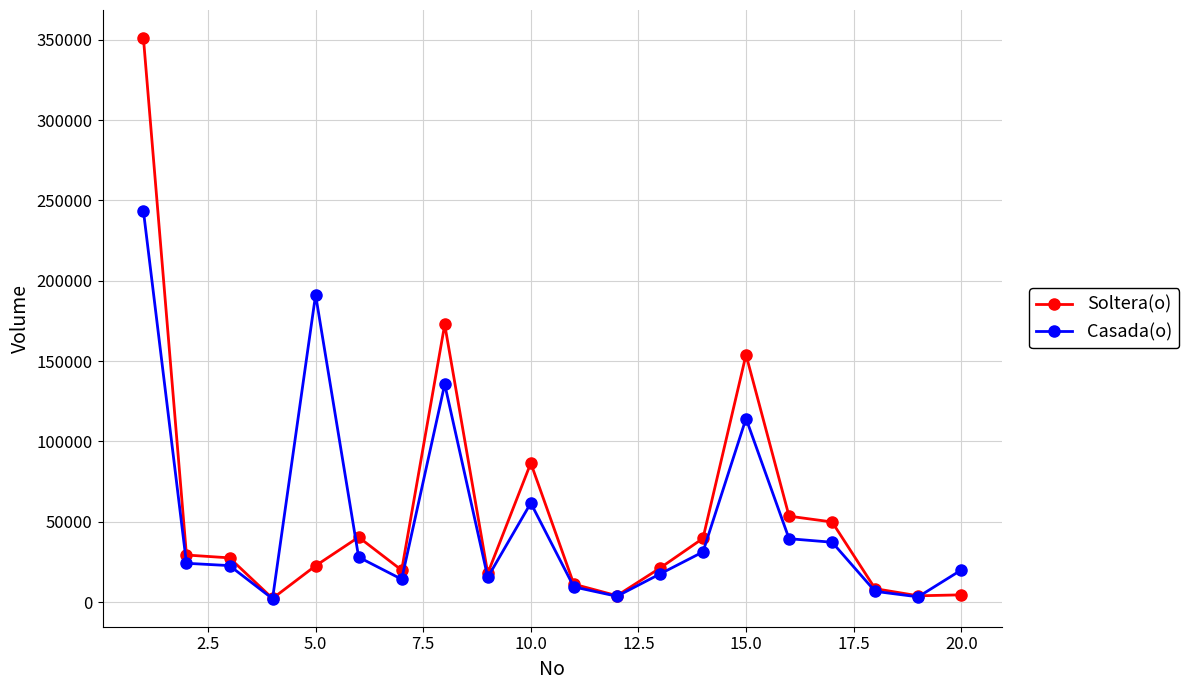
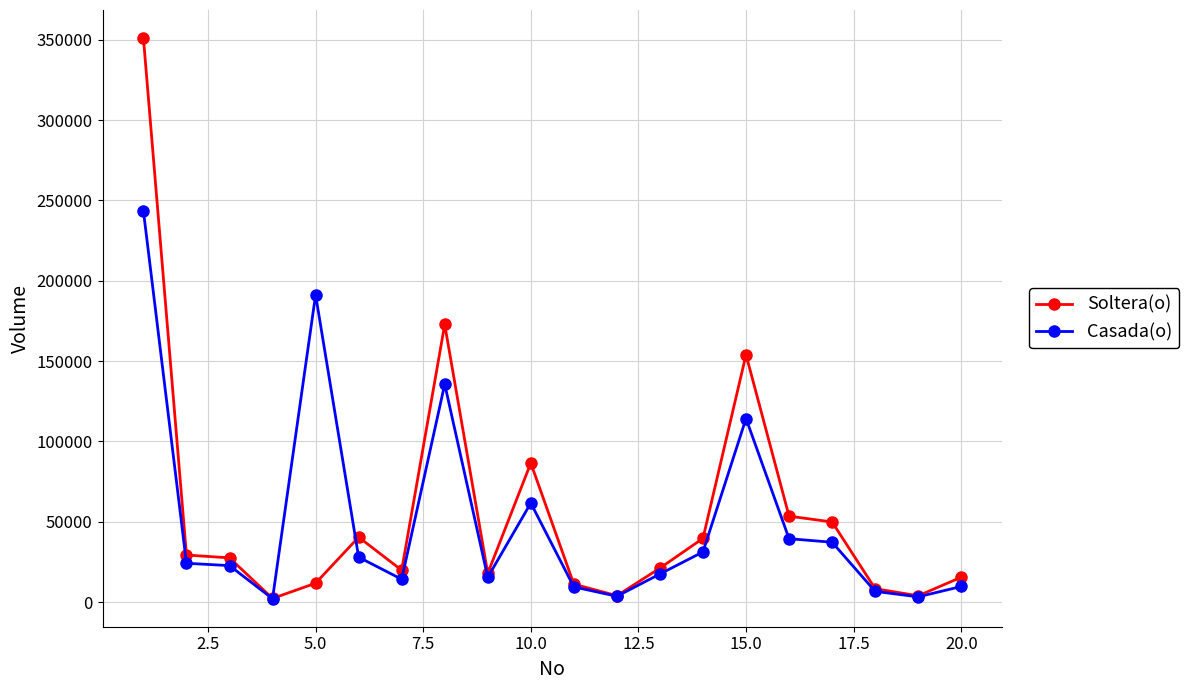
  {
    "Soltera(o)": {
-     "5.0": 23000,
+     "5.0": 12000,
      "10.0": 87000,
      "15.0": 154000,
-     "20.0": 5000
+     "20.0": 16000
    },
    "Casada(o)": {
      "5.0": 191000,
      "10.0": 62000,
      "15.0": 114000,
-     "20.0": 20000
+     "20.0": 10000
    }
  }
